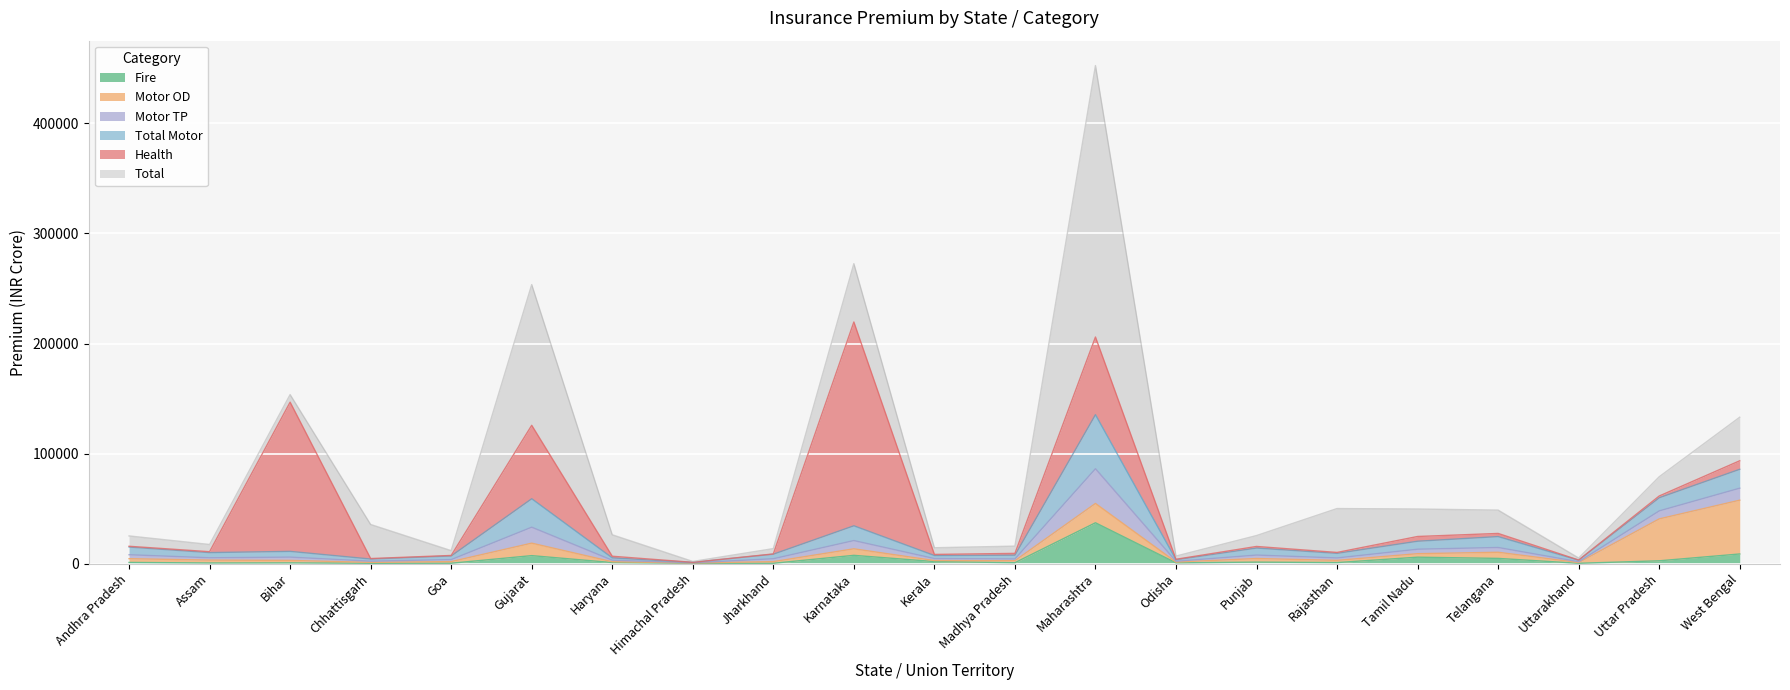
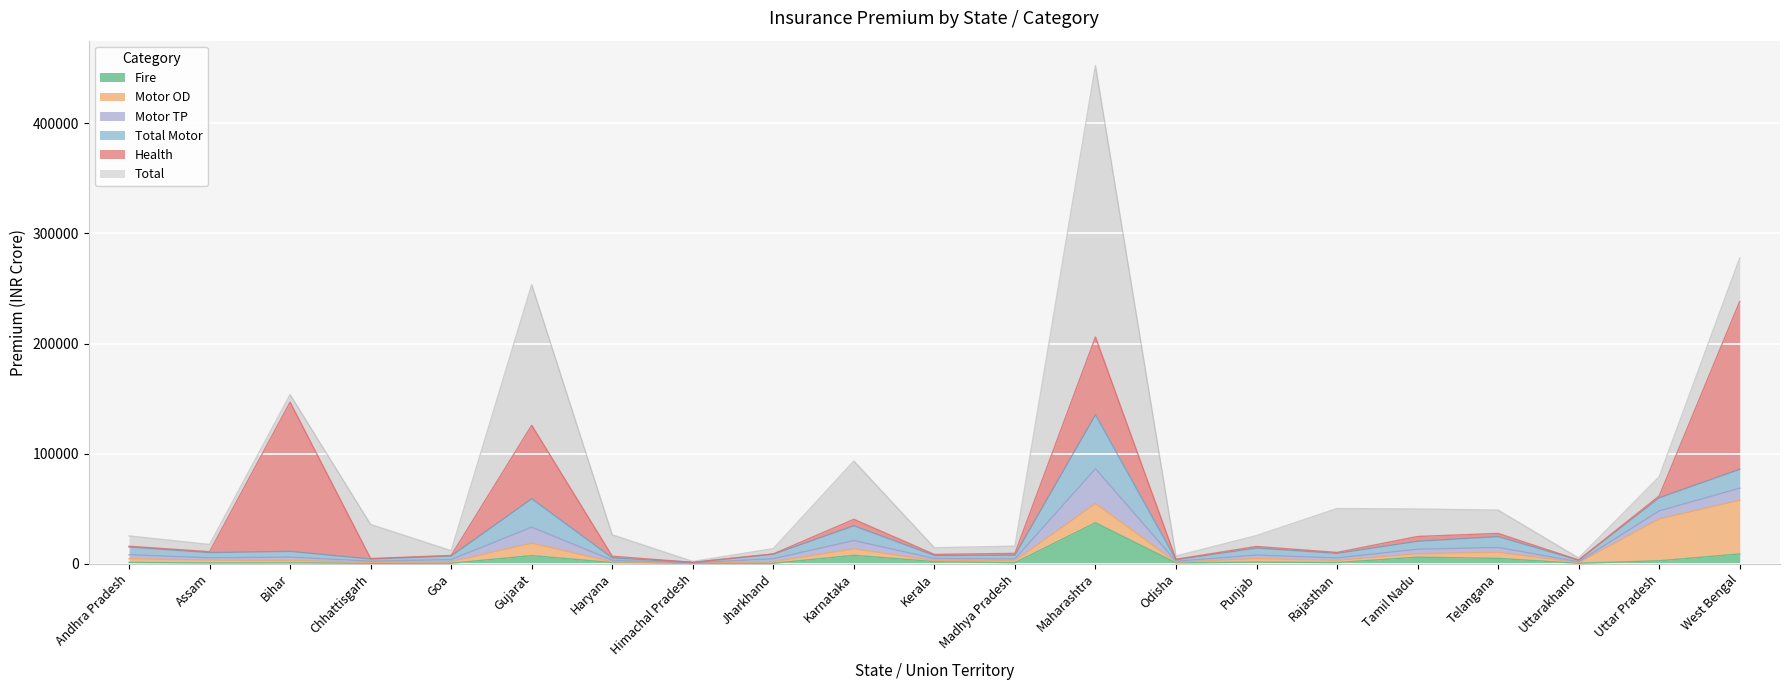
  {
    "Fire": {
      "Andhra Pradesh": 1000,
      "Assam": 1000,
      "Gujarat": 7000,
      "Karnataka": 7000,
      "Maharashtra": 37000,
      "Punjab": 1000,
      "Tamil Nadu": 6000,
      "Telangana": 5000,
      "Uttar Pradesh": 3000,
      "West Bengal": 9000
    },
    "Motor OD": {
      "Andhra Pradesh": 3000,
      "Gujarat": 11000,
      "Karnataka": 6000,
      "Maharashtra": 18000,
      "Punjab": 3000,
      "Tamil Nadu": 3000,
      "Telangana": 6000,
      "Uttar Pradesh": 38000,
      "West Bengal": 49000
    },
    "Health": {
      "Bihar": 136000,
      "Gujarat": 67000,
-     "Karnataka": 185000,
+     "Karnataka": 6000,
      "Maharashtra": 71000,
      "Tamil Nadu": 4000,
      "Telangana": 3000,
-     "West Bengal": 8000
+     "West Bengal": 152000
    }
  }
